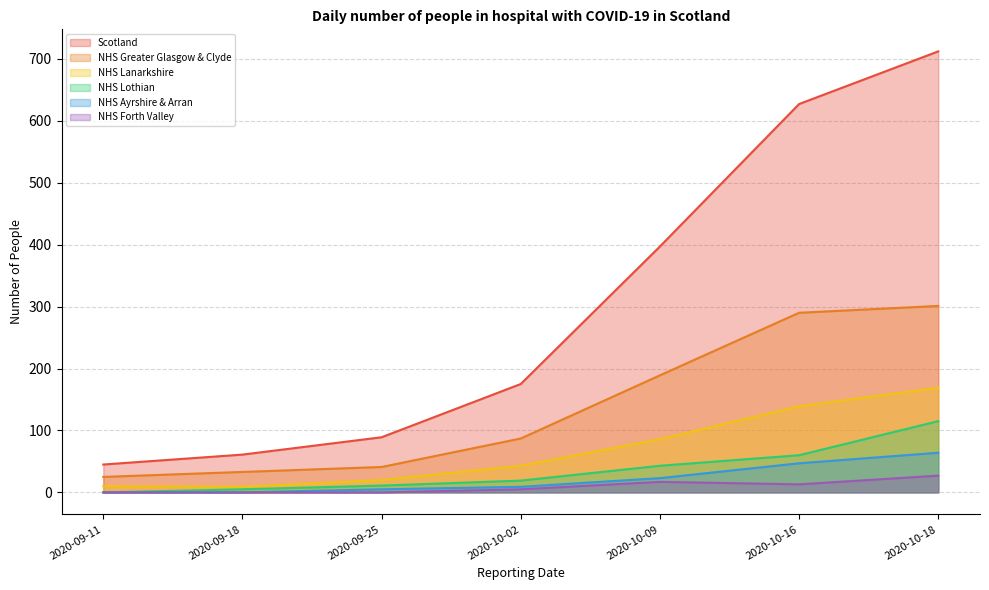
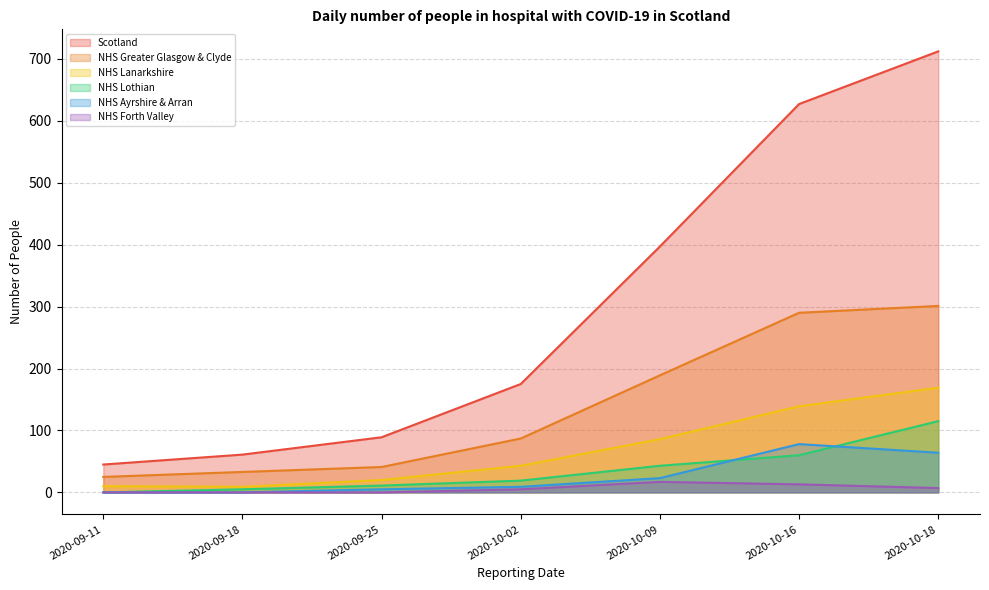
  {
    "NHS Lothian": {
      "2020-09-25": 10,
      "2020-10-02": 20,
      "2020-10-09": 40,
      "2020-10-16": 60,
      "2020-10-18": 120
    },
    "NHS Ayrshire & Arran": {
      "2020-09-25": 10,
      "2020-10-09": 20,
-     "2020-10-16": 50,
+     "2020-10-16": 80,
      "2020-10-18": 60
    },
    "NHS Forth Valley": {
      "2020-09-25": 0,
      "2020-10-09": 20,
      "2020-10-16": 10,
-     "2020-10-18": 30
+     "2020-10-18": 10
    }
  }
